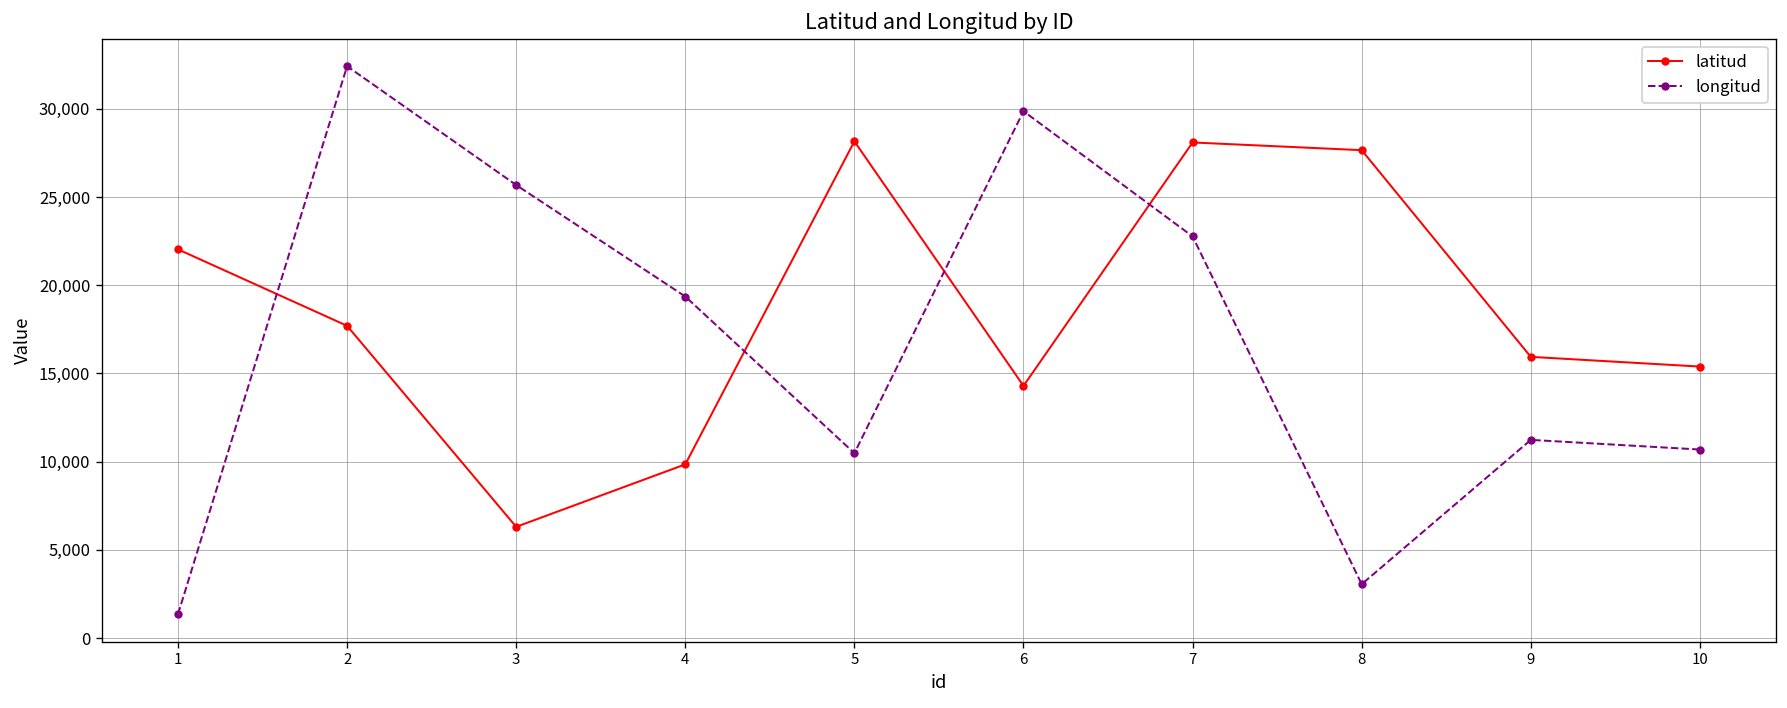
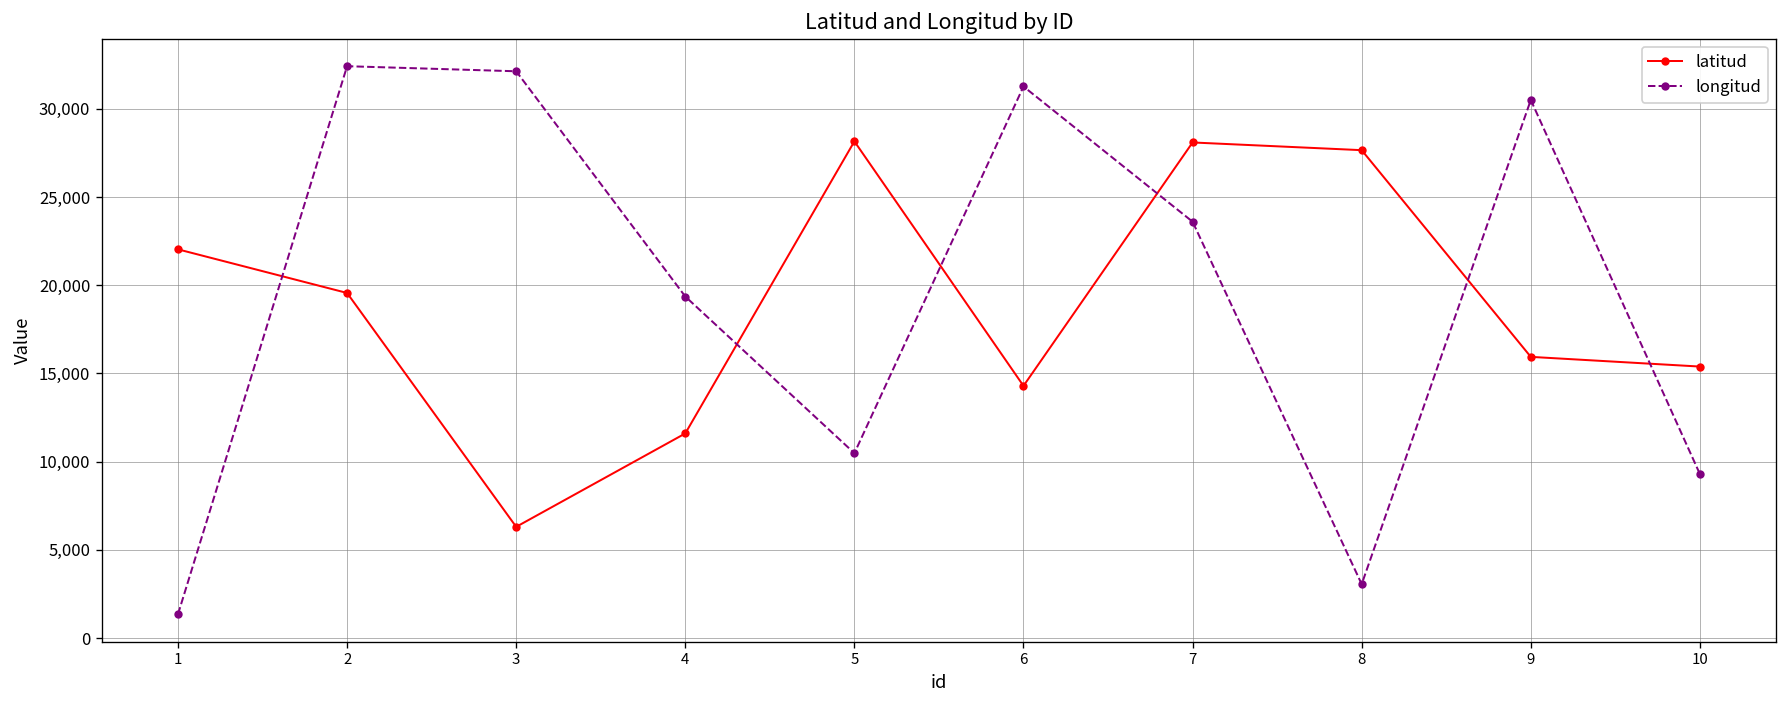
  {
    "latitud": {
      "1": "22,000",
-     "2": "17,700",
+     "2": "19,600",
      "3": "6,300",
-     "4": "9,800",
+     "4": "11,600",
      "5": "28,200",
      "6": "14,300",
      "7": "28,100",
      "8": "27,700",
      "9": "15,900",
      "10": "15,400"
    },
    "longitud": {
      "1": "1,300",
      "2": "32,400",
-     "3": "25,700",
+     "3": "32,100",
      "4": "19,400",
      "5": "10,500",
-     "6": "29,900",
-     "7": "22,800",
+     "6": "31,300",
+     "7": "23,600",
      "8": "3,100",
-     "9": "11,200",
-     "10": "10,700"
+     "9": "30,500",
+     "10": "9,300"
    }
  }
